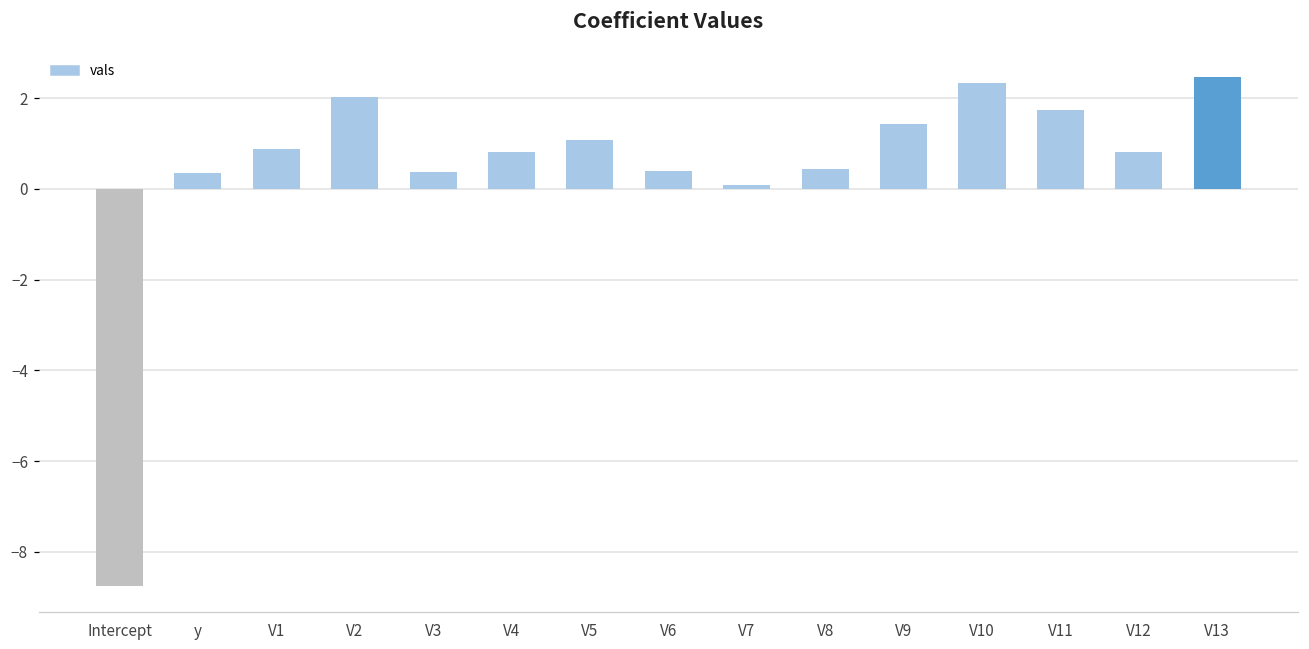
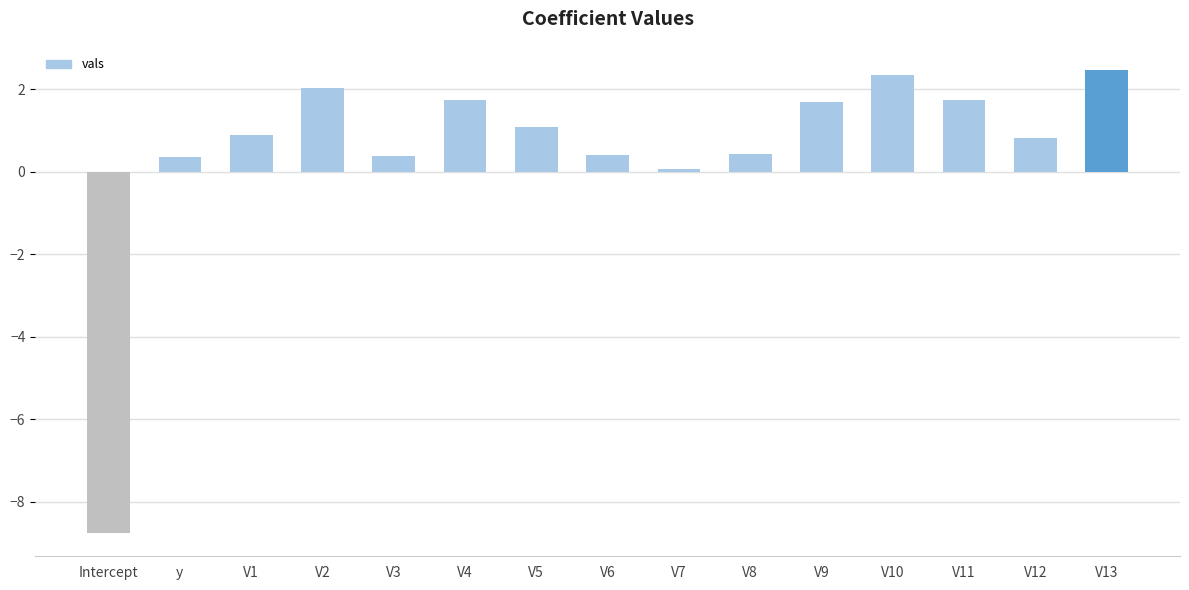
  {
    "Intercept": -8.8,
    "y": 0.3,
    "V1": 0.9,
    "V2": 2.0,
    "V3": 0.4,
-   "V4": 0.8,
+   "V4": 1.7,
    "V5": 1.1,
    "V6": 0.4,
    "V7": 0.1,
    "V8": 0.4,
-   "V9": 1.4,
+   "V9": 1.7,
    "V10": 2.3,
    "V11": 1.7,
    "V12": 0.8,
    "V13": 2.5
  }
